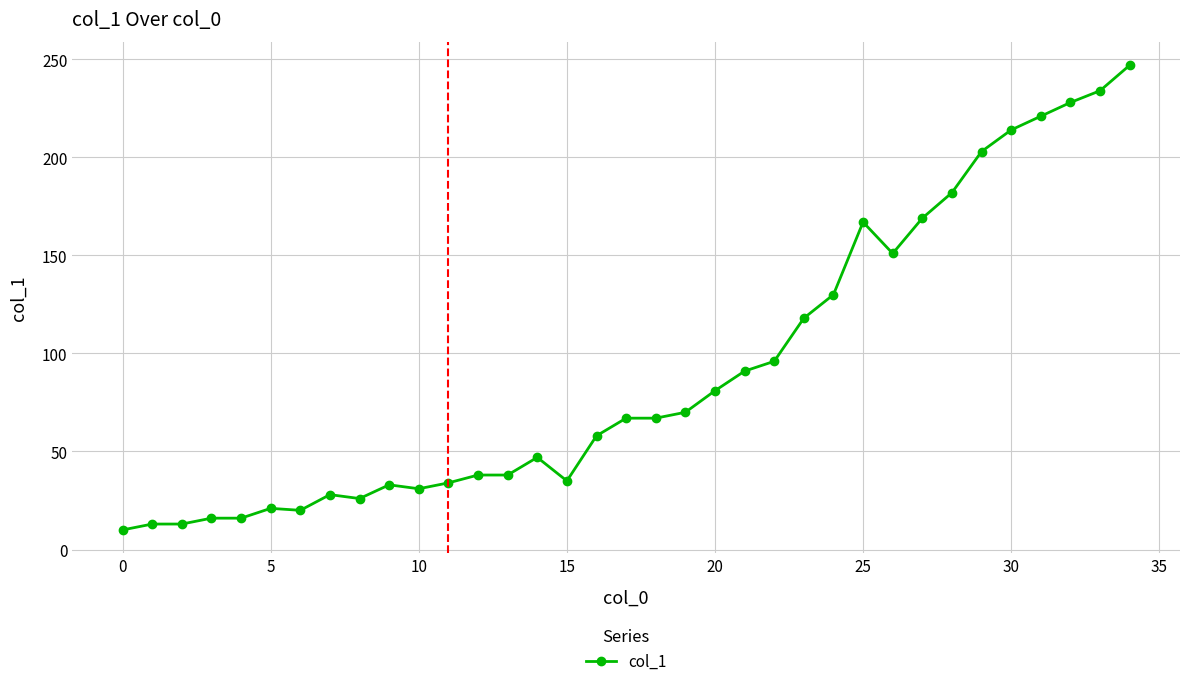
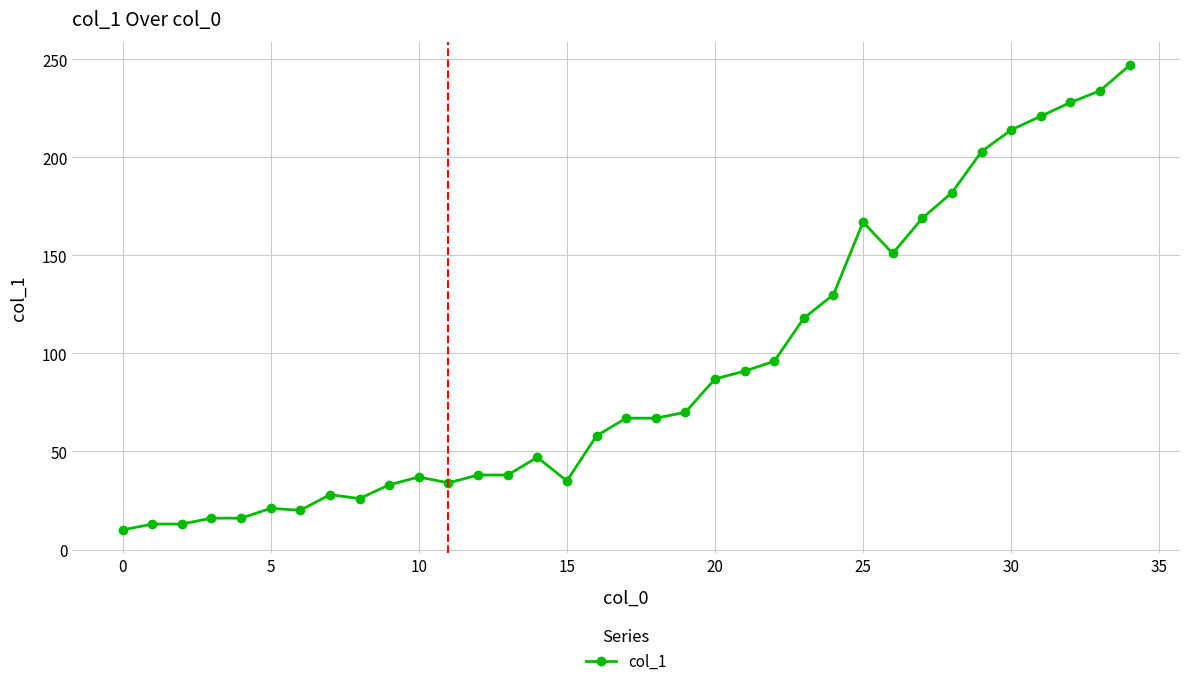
  {
    "0": 10,
    "5": 21,
-   "10": 31,
+   "10": 37,
    "15": 35,
-   "20": 81,
+   "20": 87,
    "25": 167,
    "30": 214
  }
